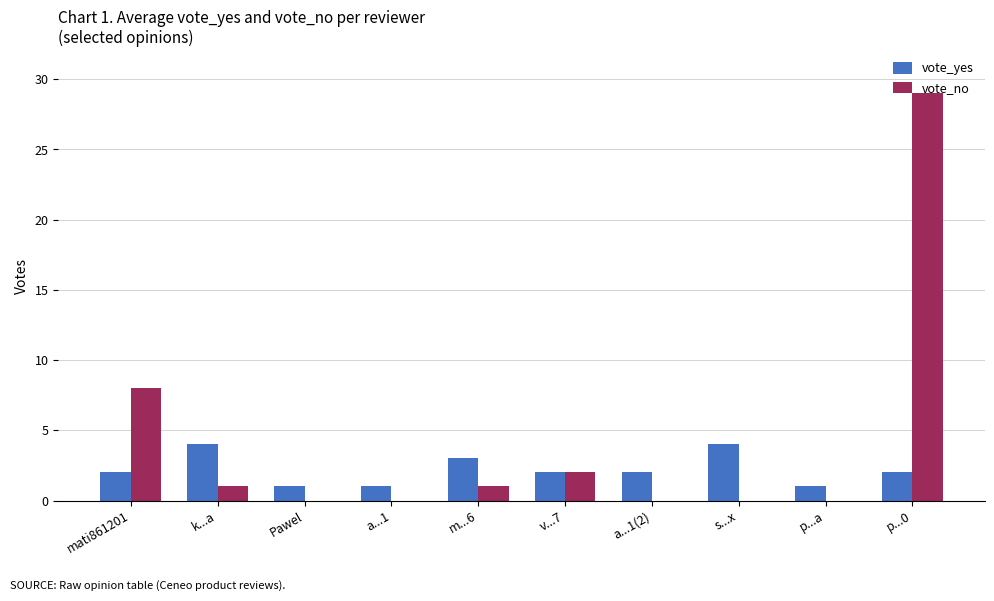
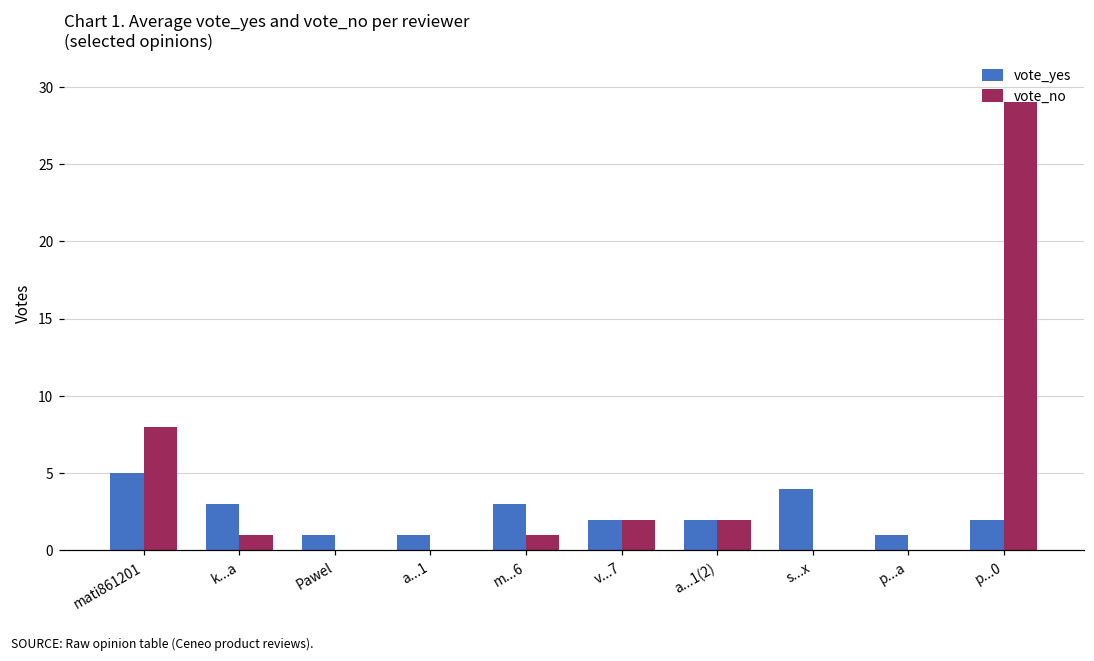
  {
    "vote_yes": {
-     "mati861201": 2,
-     "k...a": 4,
+     "mati861201": 5,
+     "k...a": 3,
      "Pawel": 1,
      "a...1": 1,
      "m...6": 3,
      "v...7": 2,
      "a...1(2)": 2,
      "s...x": 4,
      "p...a": 1,
      "p...0": 2
    },
    "vote_no": {
      "mati861201": 8,
      "k...a": 1,
      "Pawel": 0,
      "a...1": 0,
      "m...6": 1,
      "v...7": 2,
-     "a...1(2)": 0,
+     "a...1(2)": 2,
      "s...x": 0,
      "p...a": 0,
      "p...0": 29
    }
  }
